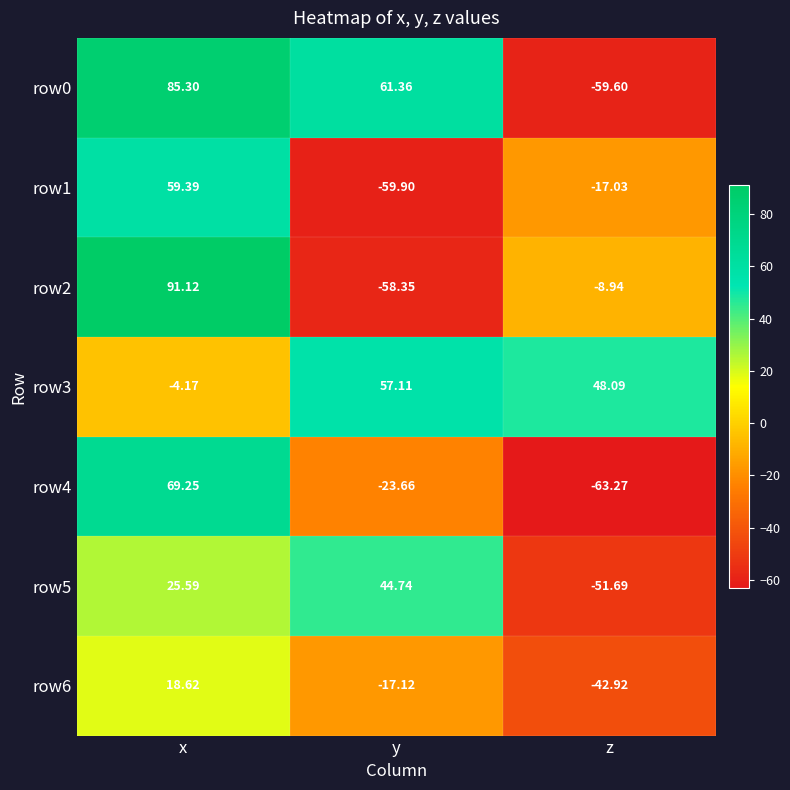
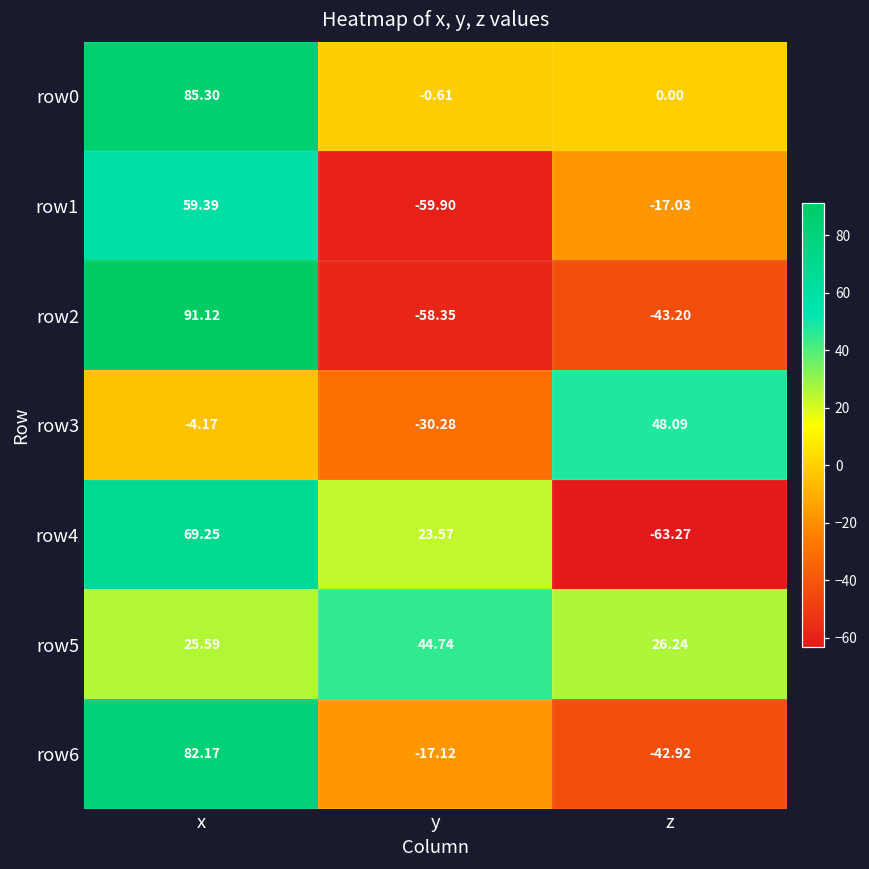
  {
    "row0": {
      "x": 85.30,
-     "y": 61.36,
-     "z": -59.60
+     "y": -0.61,
+     "z": 0.00
    },
    "row1": {
      "x": 59.39,
      "y": -59.90,
      "z": -17.03
    },
    "row2": {
      "x": 91.12,
      "y": -58.35,
-     "z": -8.94
+     "z": -43.20
    },
    "row3": {
      "x": -4.17,
-     "y": 57.11,
+     "y": -30.28,
      "z": 48.09
    },
    "row4": {
      "x": 69.25,
-     "y": -23.66,
+     "y": 23.57,
      "z": -63.27
    },
    "row5": {
      "x": 25.59,
      "y": 44.74,
-     "z": -51.69
+     "z": 26.24
    },
    "row6": {
-     "x": 18.62,
+     "x": 82.17,
      "y": -17.12,
      "z": -42.92
    }
  }
